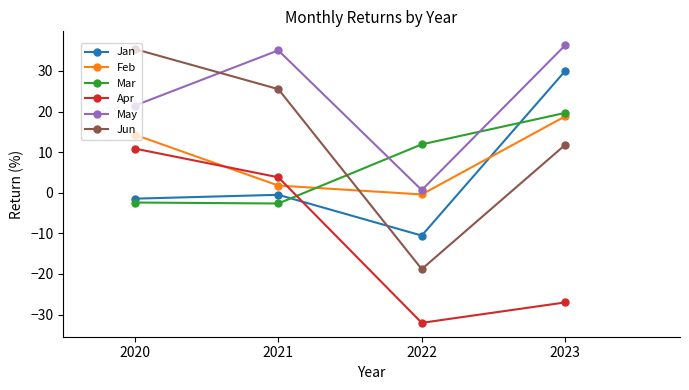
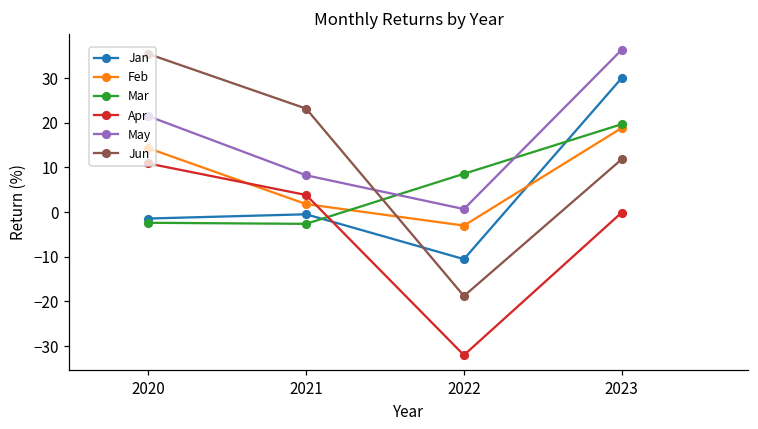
  {
    "Jan": {
      "2020": -1,
      "2021": -1,
      "2022": -11,
      "2023": 30
    },
    "Feb": {
      "2021": 2,
-     "2022": 0,
+     "2022": -3,
      "2023": 19
    },
    "Mar": {
      "2020": -2,
      "2021": -3,
-     "2022": 12,
+     "2022": 9,
      "2023": 20
    },
    "Apr": {
      "2020": 11,
      "2021": 4,
      "2022": -32,
-     "2023": -27
+     "2023": 0
    },
    "May": {
-     "2021": 35,
+     "2021": 8,
      "2022": 1,
      "2023": 36
    },
    "Jun": {
-     "2021": 26,
+     "2021": 23,
      "2022": -19,
      "2023": 12
    }
  }
